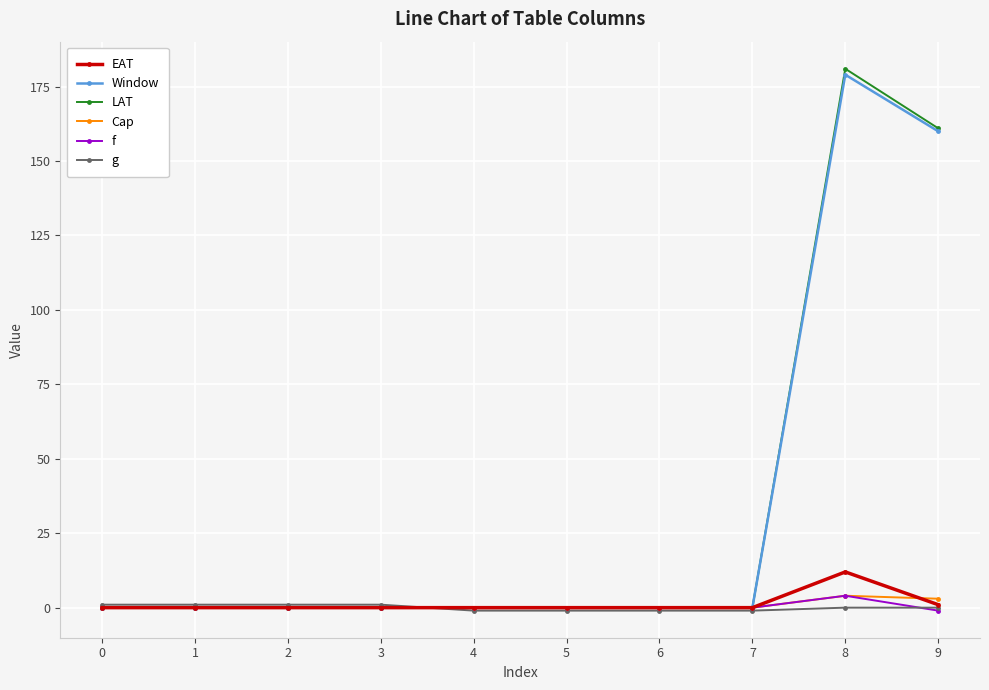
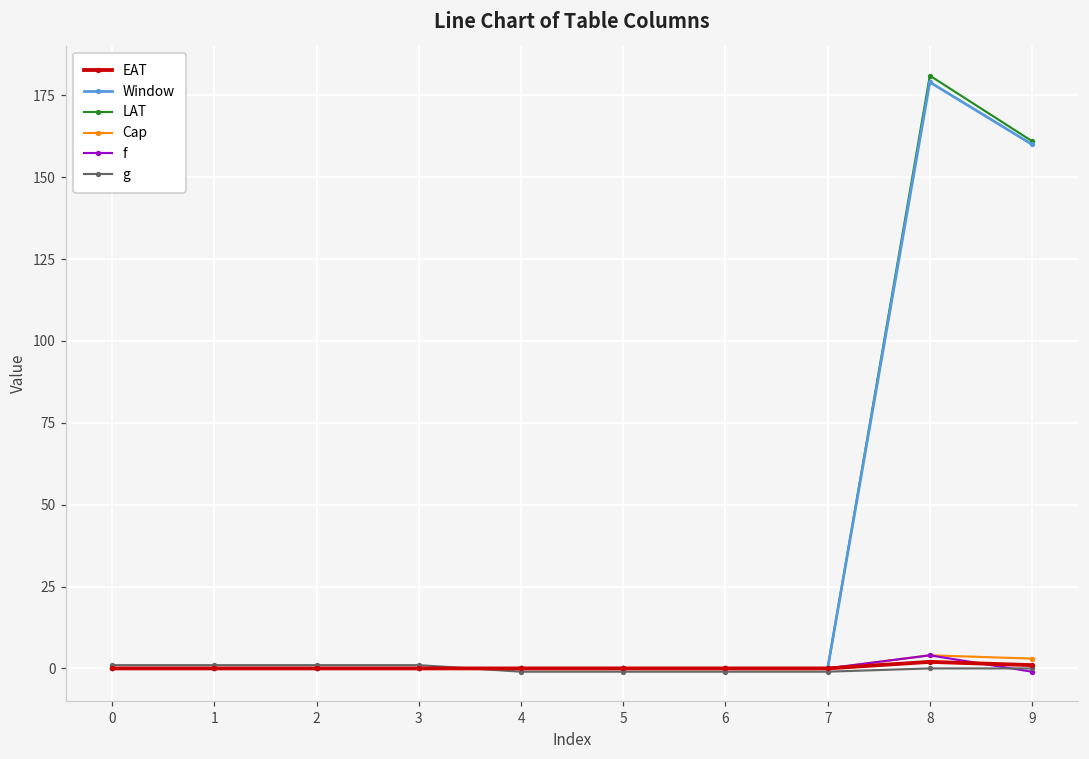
  {
    "EAT": {
-     "8": 12,
+     "8": 2,
      "9": 1
    },
    "Window": {
      "8": 179,
      "9": 160
    },
    "LAT": {
      "8": 181,
      "9": 161
    },
    "Cap": {
      "9": 3
    },
    "f": {
      "9": -1
    },
    "g": {
      "0": 1,
      "1": 1,
      "2": 1,
      "3": 1,
      "4": -1,
      "5": -1,
      "6": -1,
      "7": -1,
      "8": 0,
      "9": 0
    }
  }
